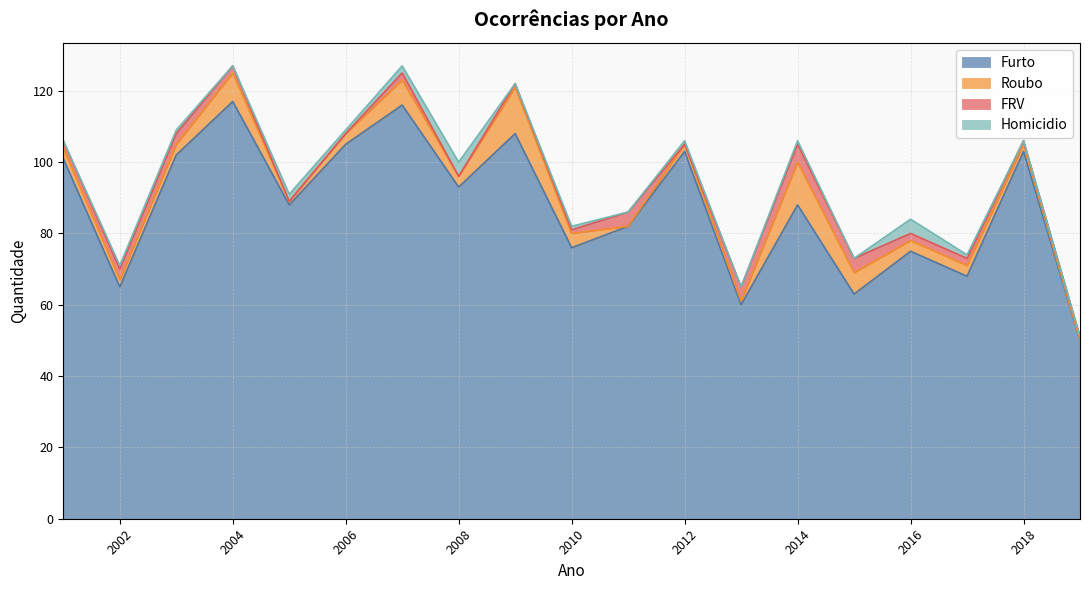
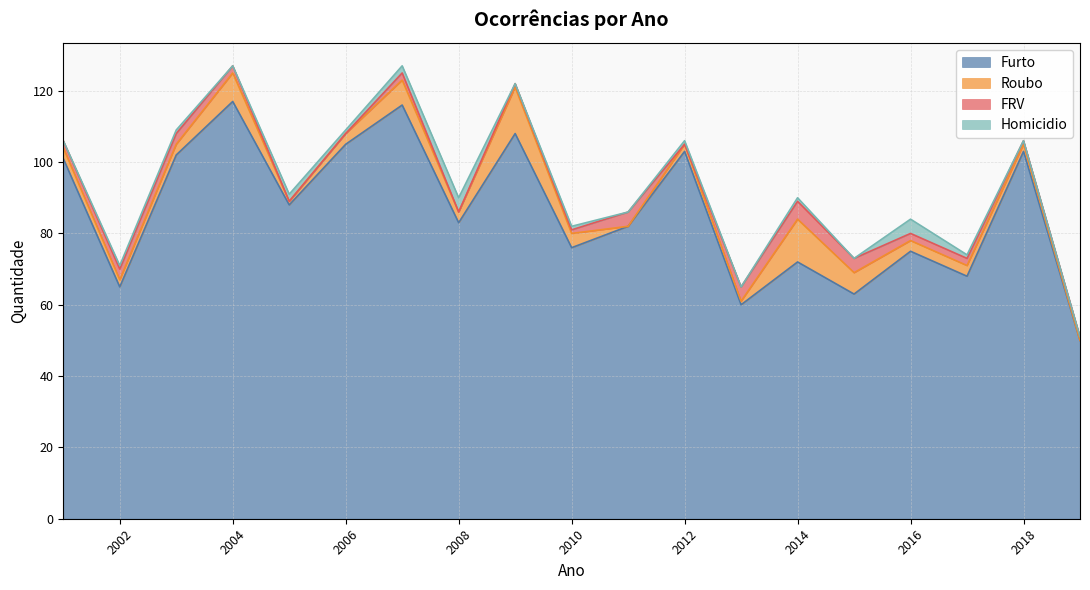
  {
    "Furto": {
      "2002": 65,
      "2004": 117,
      "2006": 105,
-     "2008": 93,
+     "2008": 83,
      "2010": 76,
      "2012": 103,
-     "2014": 88,
+     "2014": 72,
      "2016": 75,
      "2018": 103
    },
    "Roubo": {
      "2002": 2,
      "2004": 8,
      "2010": 4,
      "2014": 12,
      "2016": 3,
      "2018": 2
    },
    "FRV": {
      "2002": 3,
      "2010": 1,
      "2014": 5,
      "2016": 2
    },
    "Homicidio": {
      "2002": 1,
      "2006": 1,
      "2008": 4,
      "2010": 1,
      "2012": 1,
      "2014": 1,
      "2016": 4
    }
  }
